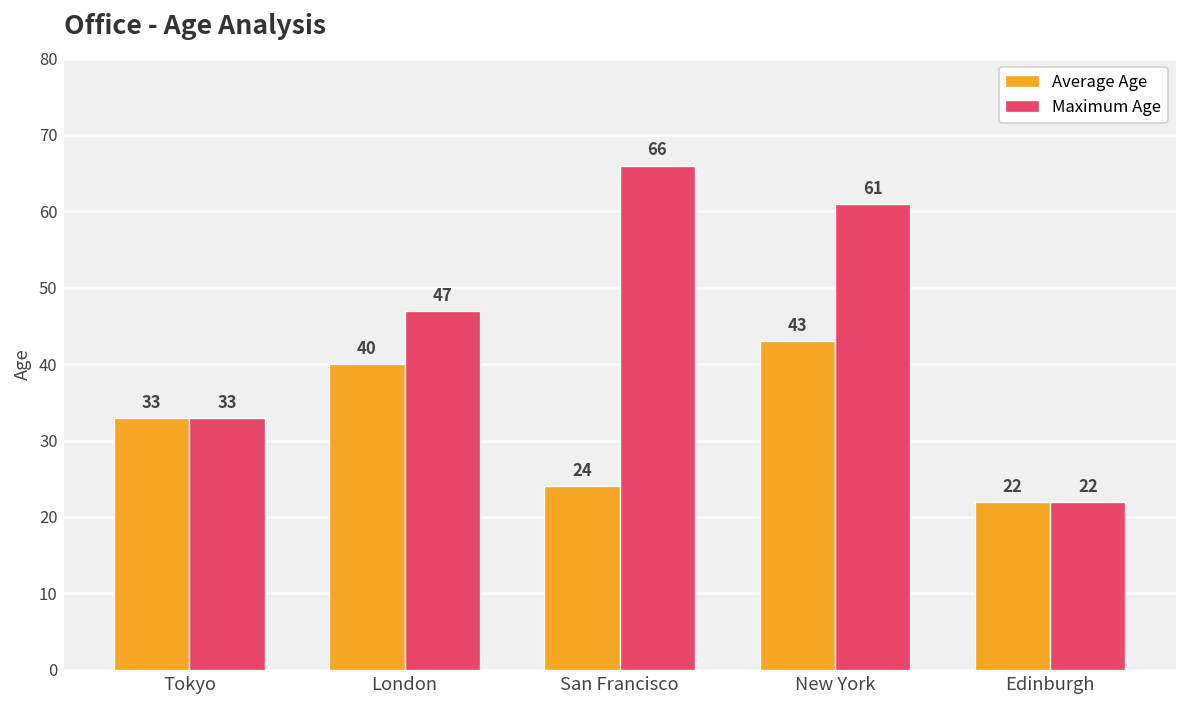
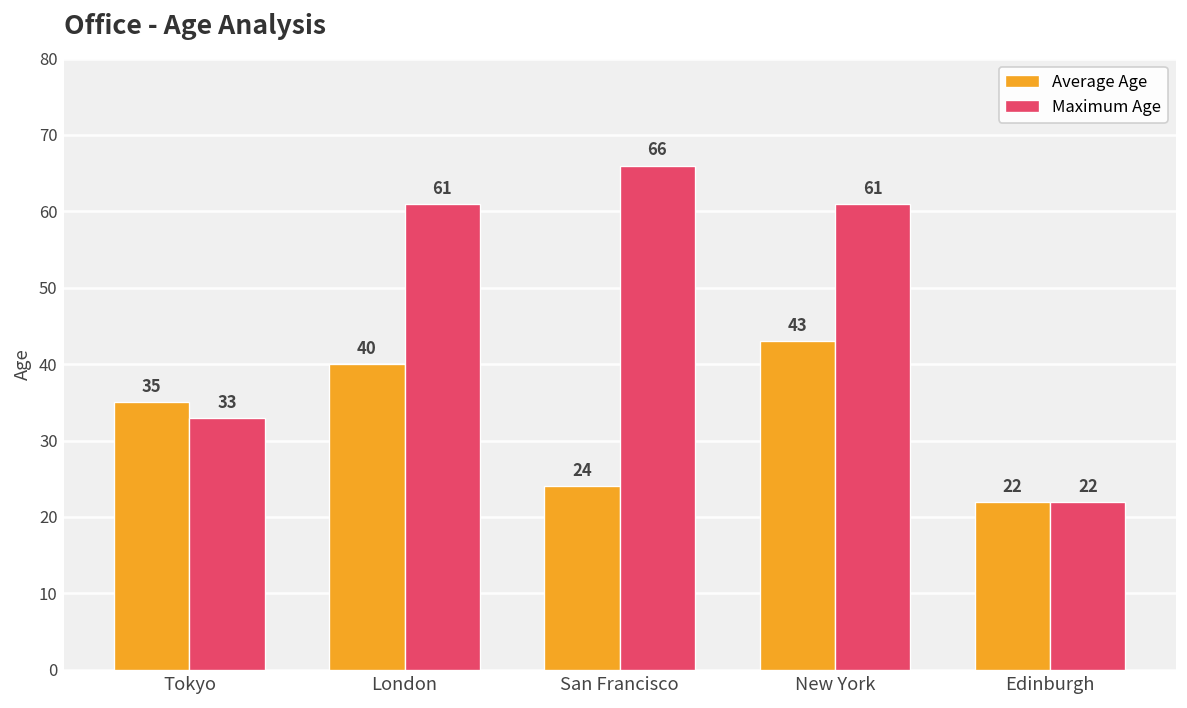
  {
    "Average Age": {
-     "Tokyo": 33,
+     "Tokyo": 35,
      "London": 40,
      "San Francisco": 24,
      "New York": 43,
      "Edinburgh": 22
    },
    "Maximum Age": {
      "Tokyo": 33,
-     "London": 47,
+     "London": 61,
      "San Francisco": 66,
      "New York": 61,
      "Edinburgh": 22
    }
  }
